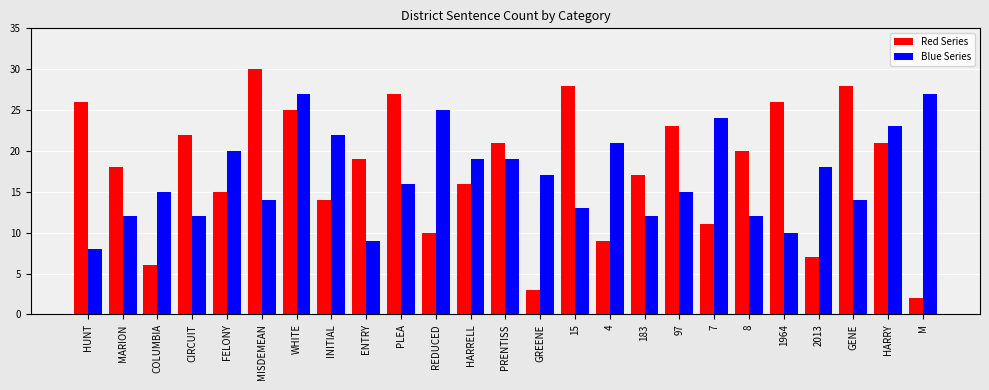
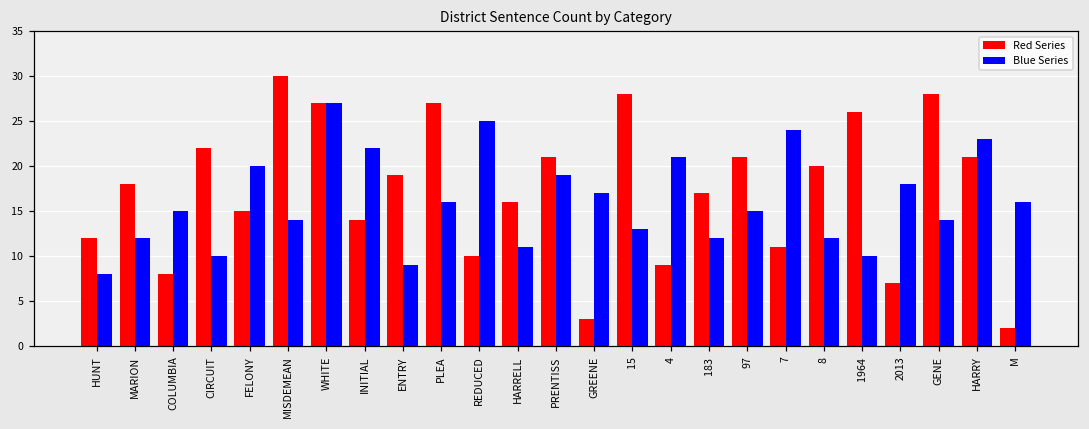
  {
    "Red Series": {
-     "HUNT": 26,
+     "HUNT": 12,
      "MARION": 18,
-     "COLUMBIA": 6,
+     "COLUMBIA": 8,
      "CIRCUIT": 22,
      "FELONY": 15,
      "MISDEMEAN": 30,
-     "WHITE": 25,
+     "WHITE": 27,
      "INITIAL": 14,
      "ENTRY": 19,
      "PLEA": 27,
      "REDUCED": 10,
      "HARRELL": 16,
      "PRENTISS": 21,
      "GREENE": 3,
      "15": 28,
      "4": 9,
      "183": 17,
-     "97": 23,
+     "97": 21,
      "7": 11,
      "8": 20,
      "1964": 26,
      "2013": 7,
      "GENE": 28,
      "HARRY": 21,
      "M": 2
    },
    "Blue Series": {
      "HUNT": 8,
      "MARION": 12,
      "COLUMBIA": 15,
-     "CIRCUIT": 12,
+     "CIRCUIT": 10,
      "FELONY": 20,
      "MISDEMEAN": 14,
      "WHITE": 27,
      "INITIAL": 22,
      "ENTRY": 9,
      "PLEA": 16,
      "REDUCED": 25,
-     "HARRELL": 19,
+     "HARRELL": 11,
      "PRENTISS": 19,
      "GREENE": 17,
      "15": 13,
      "4": 21,
      "183": 12,
      "97": 15,
      "7": 24,
      "8": 12,
      "1964": 10,
      "2013": 18,
      "GENE": 14,
      "HARRY": 23,
-     "M": 27
+     "M": 16
    }
  }
